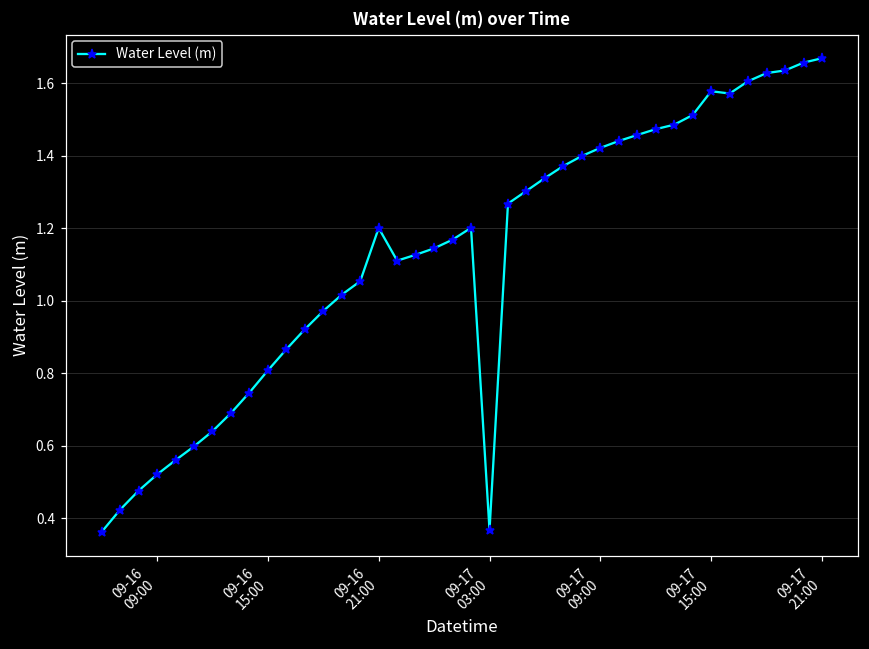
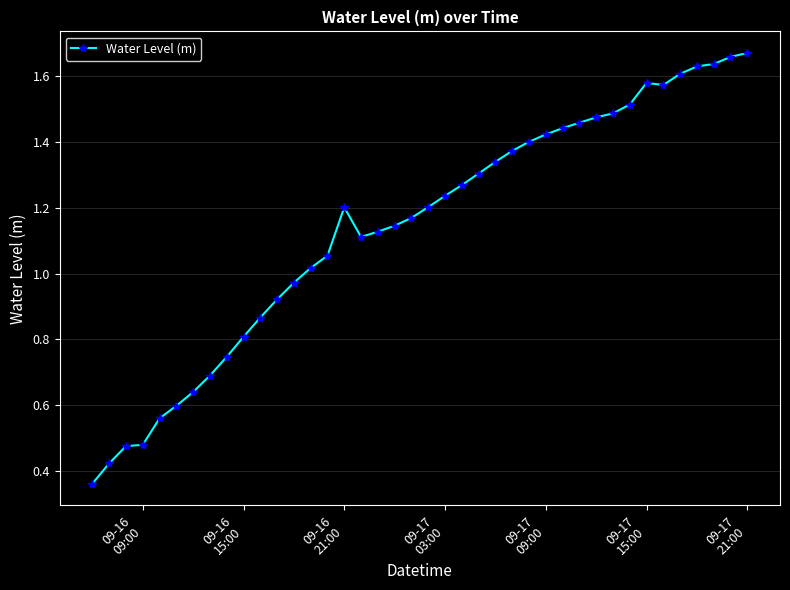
  {
-   "09-16 09:00": 0.52,
+   "09-16 09:00": 0.48,
    "09-16 15:00": 0.81,
    "09-16 21:00": 1.20,
-   "09-17 03:00": 0.37,
+   "09-17 03:00": 1.24,
    "09-17 09:00": 1.42,
    "09-17 15:00": 1.58,
    "09-17 21:00": 1.67
  }
